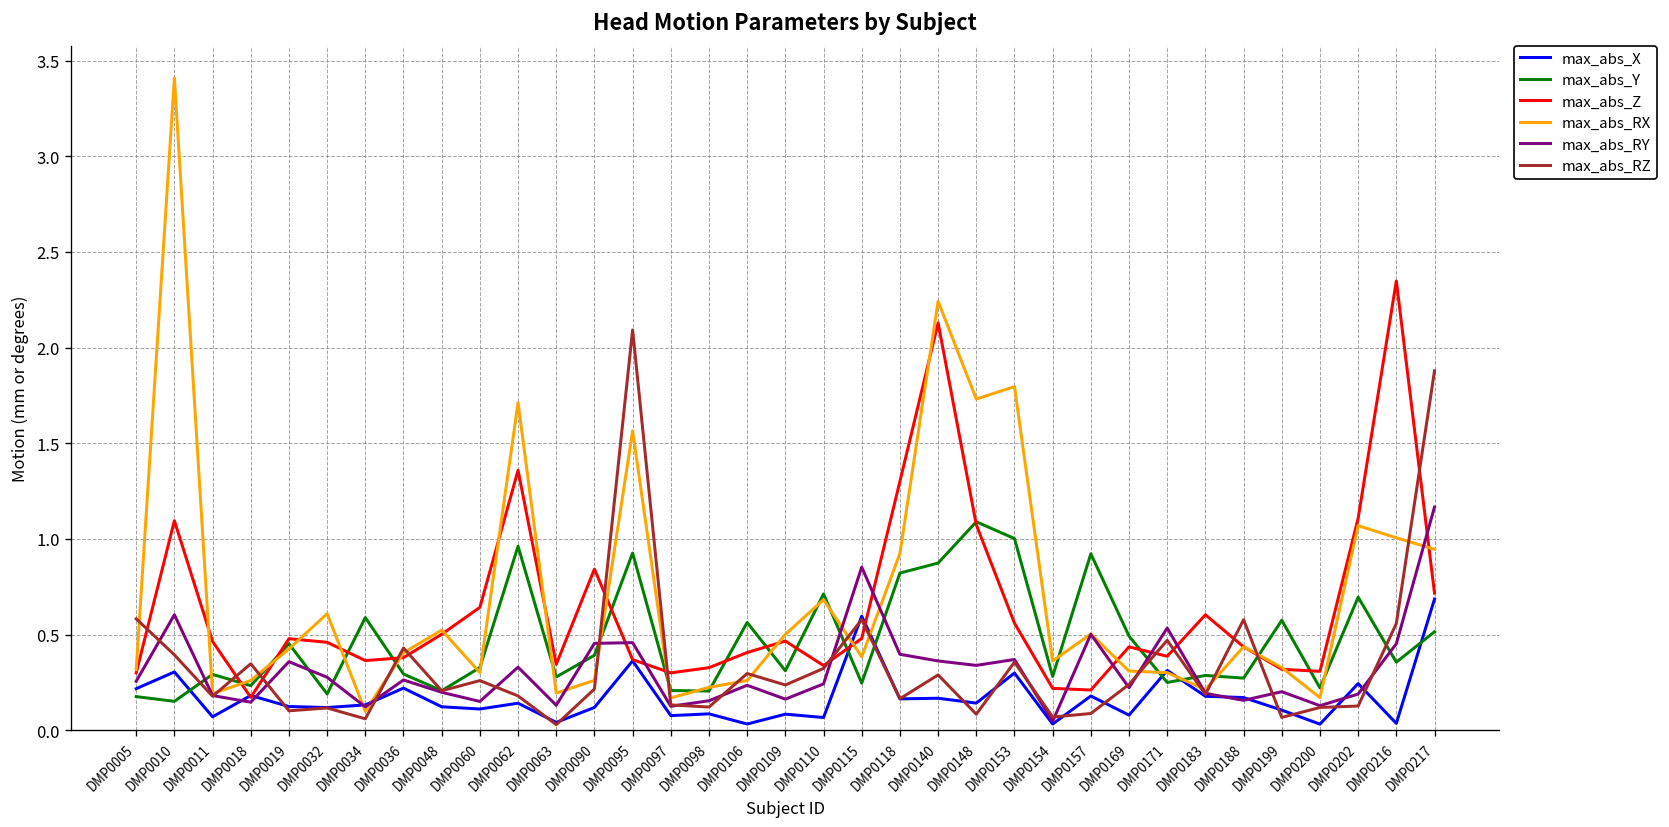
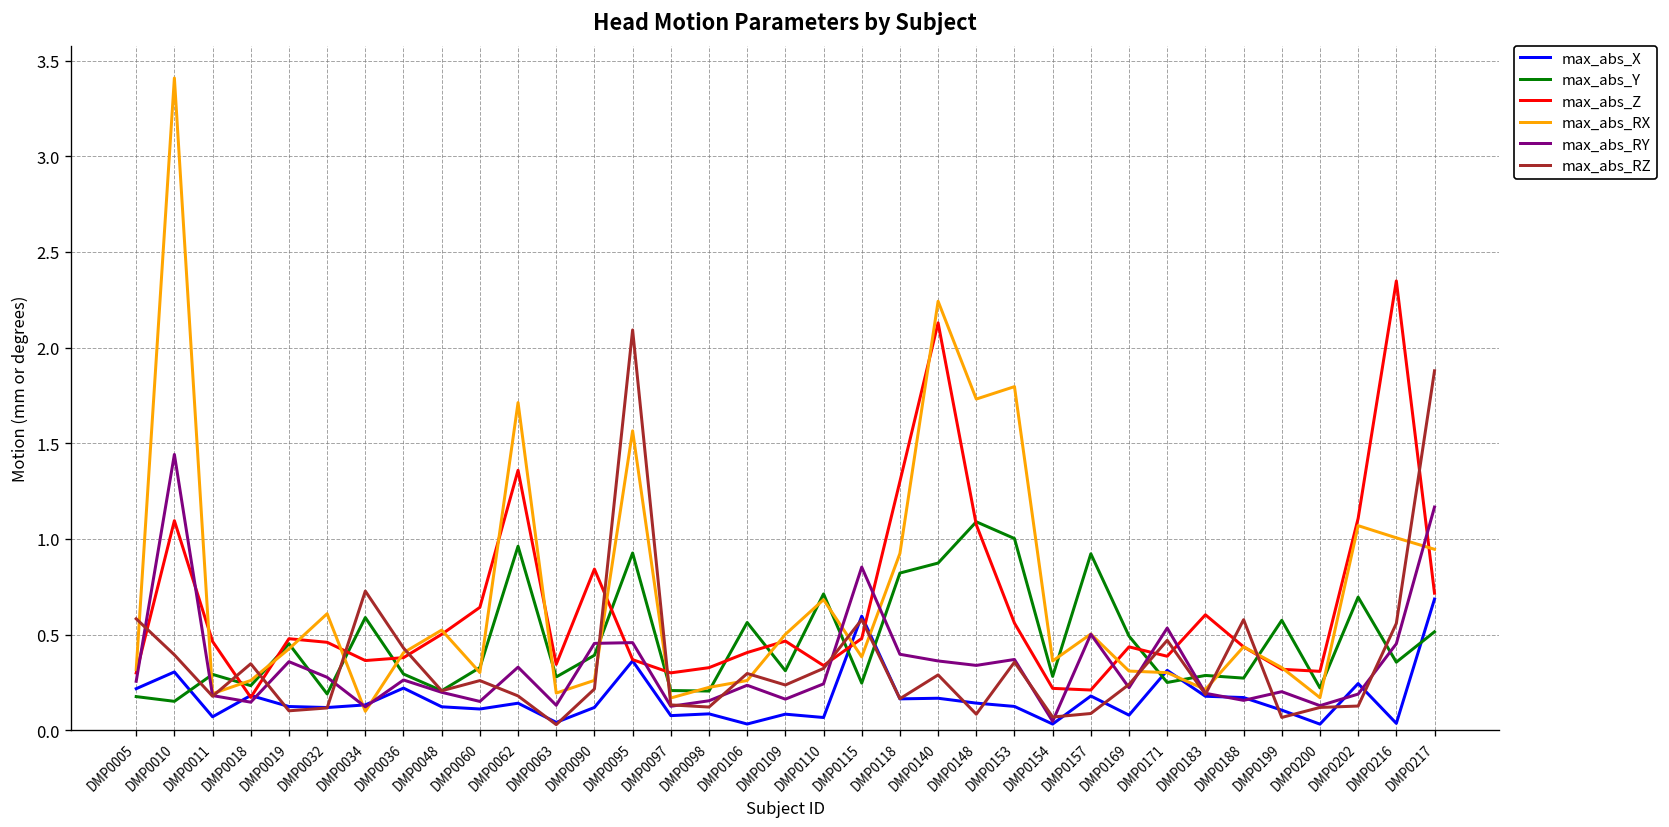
  {
    "max_abs_X": {
      "DMP0005": 0.22,
      "DMP0010": 0.31,
      "DMP0011": 0.07,
      "DMP0019": 0.12,
      "DMP0036": 0.22,
      "DMP0048": 0.12,
      "DMP0060": 0.11,
      "DMP0062": 0.14,
      "DMP0090": 0.12,
      "DMP0097": 0.08,
      "DMP0098": 0.09,
      "DMP0106": 0.03,
      "DMP0109": 0.08,
      "DMP0110": 0.07,
      "DMP0115": 0.60,
      "DMP0140": 0.17,
      "DMP0148": 0.14,
-     "DMP0153": 0.30,
+     "DMP0153": 0.12,
      "DMP0157": 0.18,
      "DMP0169": 0.08,
      "DMP0199": 0.11,
      "DMP0200": 0.03,
      "DMP0202": 0.24,
      "DMP0216": 0.04,
      "DMP0217": 0.69
    },
    "max_abs_Y": {
      "DMP0005": 0.18,
      "DMP0010": 0.15,
      "DMP0011": 0.29,
      "DMP0018": 0.23,
      "DMP0019": 0.45,
      "DMP0032": 0.19,
      "DMP0034": 0.59,
      "DMP0036": 0.29,
      "DMP0060": 0.33,
      "DMP0062": 0.96,
      "DMP0063": 0.28,
      "DMP0090": 0.39,
      "DMP0095": 0.93,
      "DMP0097": 0.21,
      "DMP0098": 0.21,
      "DMP0106": 0.56,
      "DMP0109": 0.31,
      "DMP0110": 0.71,
      "DMP0115": 0.25,
      "DMP0118": 0.82,
      "DMP0140": 0.87,
      "DMP0153": 1.00,
      "DMP0154": 0.28,
      "DMP0157": 0.92,
      "DMP0169": 0.49,
      "DMP0171": 0.25,
      "DMP0183": 0.29,
      "DMP0188": 0.27,
      "DMP0199": 0.57,
      "DMP0200": 0.22,
      "DMP0202": 0.70,
      "DMP0216": 0.36,
      "DMP0217": 0.52
    },
    "max_abs_Z": {
      "DMP0005": 0.30,
      "DMP0010": 1.10,
      "DMP0011": 0.46,
      "DMP0019": 0.48,
      "DMP0032": 0.46,
      "DMP0034": 0.36,
      "DMP0036": 0.38,
      "DMP0048": 0.50,
      "DMP0060": 0.64,
      "DMP0062": 1.36,
      "DMP0063": 0.34,
      "DMP0090": 0.84,
      "DMP0097": 0.30,
      "DMP0098": 0.33,
      "DMP0106": 0.41,
      "DMP0109": 0.47,
      "DMP0115": 0.48,
      "DMP0118": 1.30,
      "DMP0140": 2.13,
      "DMP0153": 0.56,
      "DMP0154": 0.22,
      "DMP0157": 0.21,
      "DMP0169": 0.44,
      "DMP0171": 0.39,
      "DMP0183": 0.60,
      "DMP0200": 0.31,
      "DMP0202": 1.11,
      "DMP0216": 2.35,
      "DMP0217": 0.72
    },
    "max_abs_RX": {
      "DMP0005": 0.32,
      "DMP0010": 3.41,
      "DMP0018": 0.26,
      "DMP0019": 0.43,
      "DMP0032": 0.61,
      "DMP0034": 0.10,
      "DMP0036": 0.41,
      "DMP0048": 0.52,
      "DMP0060": 0.30,
      "DMP0062": 1.71,
      "DMP0063": 0.19,
      "DMP0090": 0.26,
      "DMP0095": 1.57,
      "DMP0097": 0.17,
      "DMP0098": 0.22,
      "DMP0106": 0.26,
      "DMP0109": 0.50,
      "DMP0110": 0.68,
      "DMP0115": 0.38,
      "DMP0118": 0.92,
      "DMP0140": 2.24,
      "DMP0148": 1.73,
      "DMP0153": 1.80,
      "DMP0154": 0.36,
      "DMP0169": 0.31,
      "DMP0183": 0.21,
      "DMP0200": 0.17,
      "DMP0202": 1.07,
      "DMP0216": 1.01,
      "DMP0217": 0.95
    },
    "max_abs_RY": {
      "DMP0005": 0.26,
-     "DMP0010": 0.60,
+     "DMP0010": 1.44,
      "DMP0018": 0.15,
      "DMP0019": 0.36,
      "DMP0032": 0.28,
      "DMP0036": 0.26,
      "DMP0060": 0.15,
      "DMP0062": 0.33,
      "DMP0063": 0.13,
      "DMP0090": 0.45,
      "DMP0095": 0.46,
      "DMP0098": 0.15,
      "DMP0106": 0.24,
      "DMP0109": 0.16,
      "DMP0110": 0.24,
      "DMP0115": 0.85,
      "DMP0118": 0.40,
      "DMP0140": 0.36,
      "DMP0148": 0.34,
      "DMP0169": 0.22,
      "DMP0171": 0.53,
      "DMP0199": 0.20,
      "DMP0202": 0.19,
      "DMP0216": 0.45,
      "DMP0217": 1.17
    },
    "max_abs_RZ": {
      "DMP0005": 0.58,
      "DMP0010": 0.39,
      "DMP0018": 0.35,
      "DMP0019": 0.10,
-     "DMP0034": 0.06,
+     "DMP0034": 0.73,
      "DMP0036": 0.43,
      "DMP0060": 0.26,
      "DMP0062": 0.18,
      "DMP0090": 0.22,
      "DMP0095": 2.09,
      "DMP0098": 0.12,
      "DMP0106": 0.30,
      "DMP0109": 0.24,
      "DMP0115": 0.58,
      "DMP0140": 0.29,
      "DMP0148": 0.08,
      "DMP0154": 0.07,
      "DMP0157": 0.09,
      "DMP0169": 0.24,
      "DMP0171": 0.47,
      "DMP0188": 0.58,
      "DMP0199": 0.07,
      "DMP0202": 0.13,
      "DMP0216": 0.56,
      "DMP0217": 1.88
    }
  }
